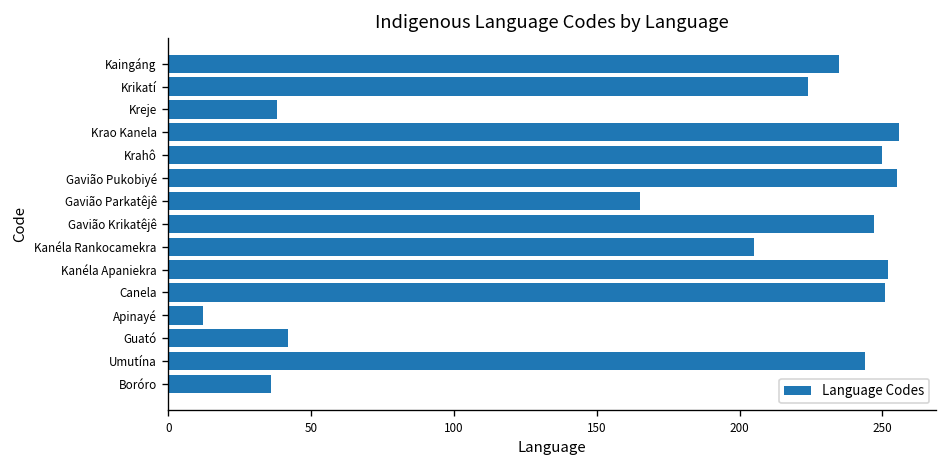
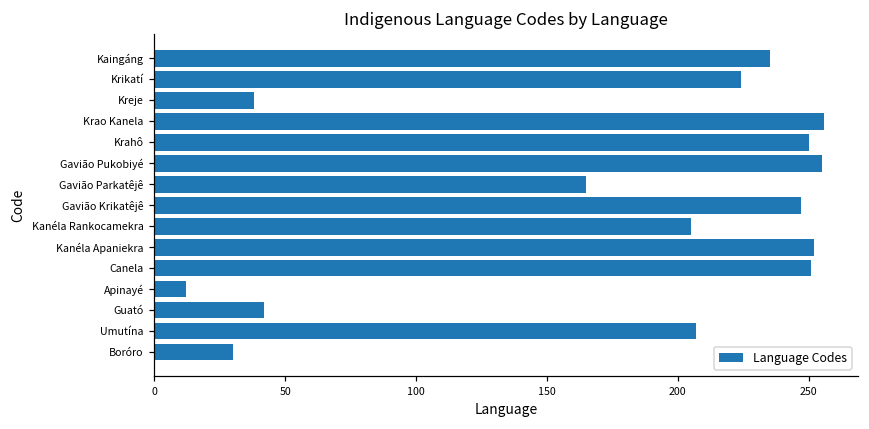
  {
    "Kaingáng": 235,
    "Krikatí": 224,
    "Kreje": 38,
    "Krao Kanela": 256,
    "Krahô": 250,
    "Gavião Pukobiyé": 255,
    "Gavião Parkatêjê": 165,
    "Gavião Krikatêjê": 247,
    "Kanéla Rankocamekra": 205,
    "Kanéla Apaniekra": 252,
    "Canela": 251,
    "Apinayé": 12,
    "Guató": 42,
-   "Umutína": 244,
-   "Boróro": 36
+   "Umutína": 207,
+   "Boróro": 30
  }
